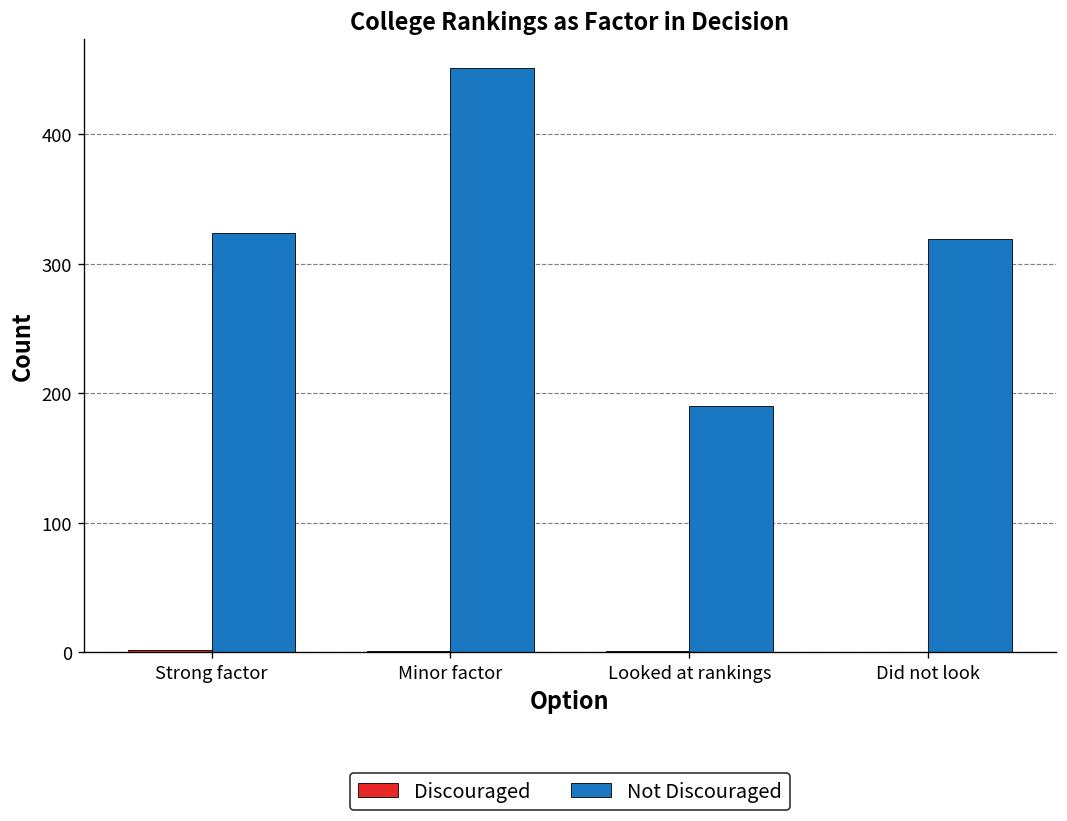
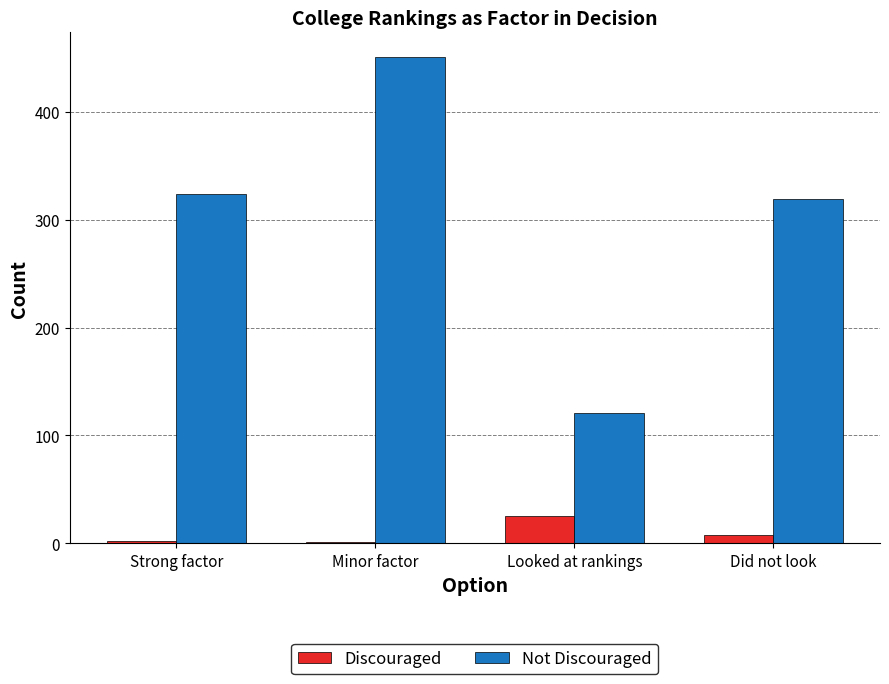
  {
    "Discouraged": {
-     "Looked at rankings": 1,
-     "Did not look": 0
+     "Looked at rankings": 25,
+     "Did not look": 8
    },
    "Not Discouraged": {
      "Strong factor": 324,
      "Minor factor": 451,
-     "Looked at rankings": 190,
+     "Looked at rankings": 121,
      "Did not look": 319
    }
  }
